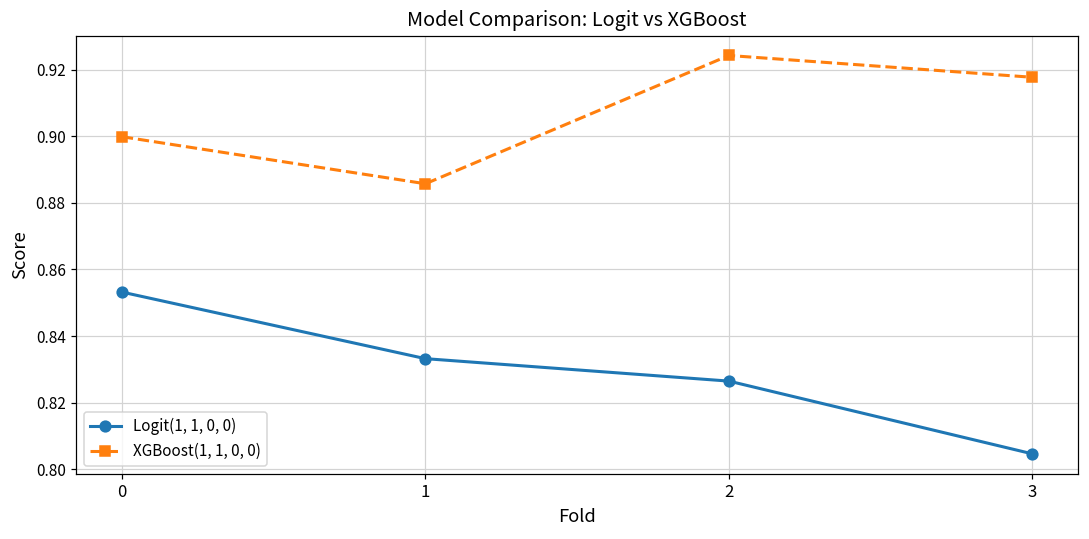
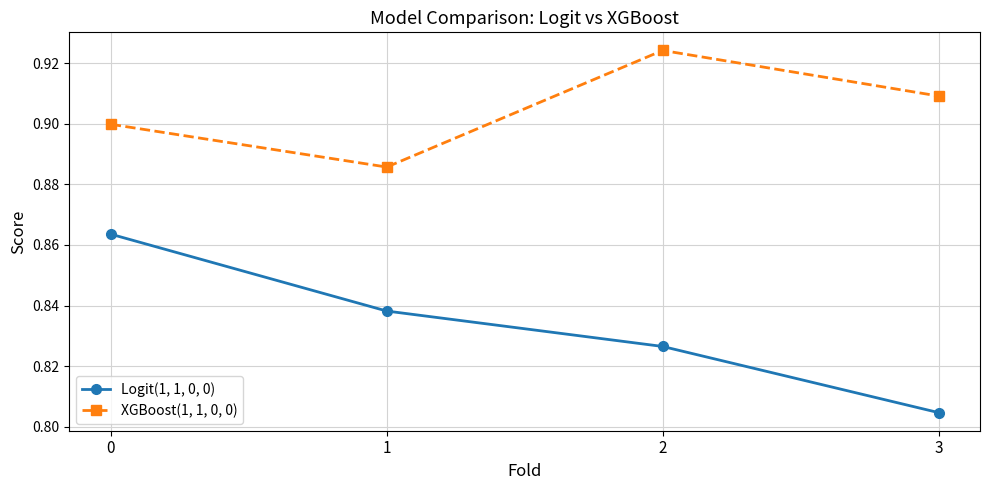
  {
    "Logit(1, 1, 0, 0)": {
-     "0": 0.853,
-     "1": 0.833,
+     "0": 0.864,
+     "1": 0.838,
      "2": 0.826,
      "3": 0.805
    },
    "XGBoost(1, 1, 0, 0)": {
      "0": 0.900,
      "1": 0.886,
      "2": 0.924,
-     "3": 0.918
+     "3": 0.909
    }
  }
